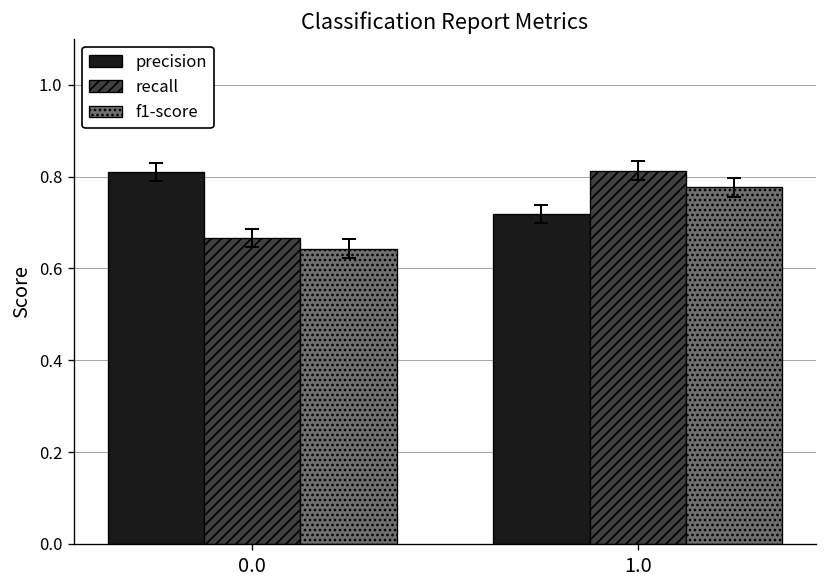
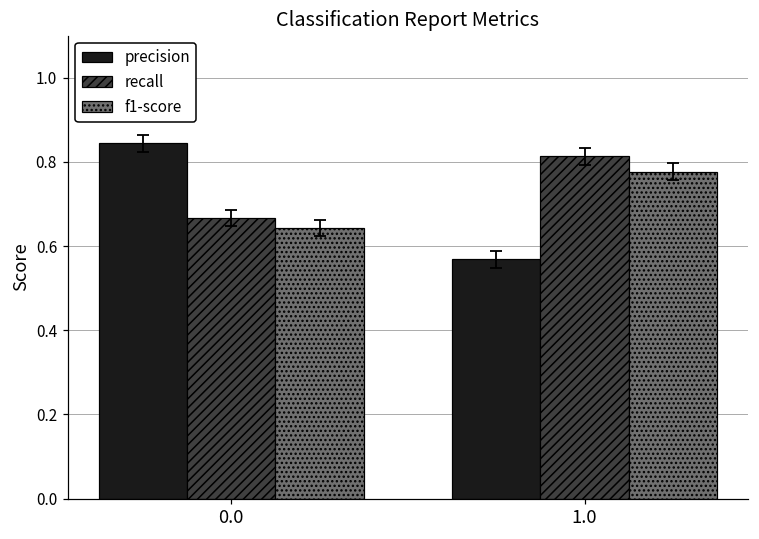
  {
    "precision": {
-     "0.0": 0.81,
-     "1.0": 0.72
+     "0.0": 0.84,
+     "1.0": 0.57
    },
    "recall": {
      "0.0": 0.67,
      "1.0": 0.81
    },
    "f1-score": {
      "0.0": 0.64,
      "1.0": 0.78
    }
  }
